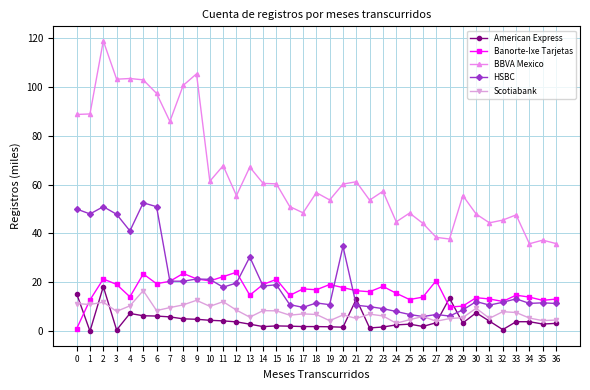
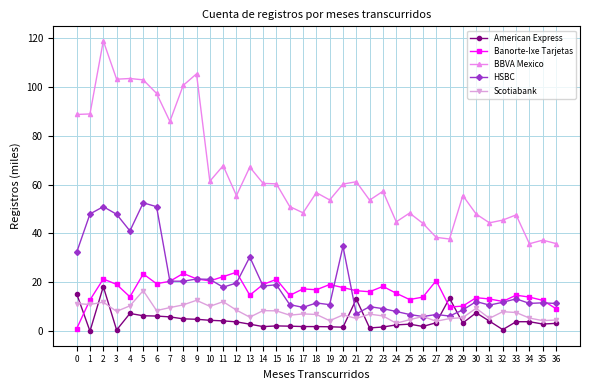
  {
    "American Express": {
      "0": 15,
      "1": 0,
      "2": 18,
      "3": 0,
      "4": 7,
      "5": 6,
      "6": 6,
      "7": 6,
      "8": 5,
      "9": 5,
      "10": 4,
      "11": 4,
      "12": 4,
      "13": 3,
      "14": 2,
      "15": 2,
      "16": 2,
      "17": 2,
      "18": 2,
      "19": 2,
      "20": 2,
      "21": 13,
      "22": 1,
      "23": 2,
      "25": 3,
      "26": 2,
      "28": 14,
      "29": 3,
      "30": 8,
      "31": 4,
      "32": 1,
      "33": 4,
      "34": 4,
      "35": 3,
      "36": 3
    },
    "Banorte-Ixe Tarjetas": {
      "0": 1,
      "1": 13,
      "2": 21,
      "3": 19,
      "4": 14,
      "5": 23,
      "6": 19,
      "8": 24,
      "11": 22,
      "12": 24,
      "13": 15,
      "15": 21,
      "16": 15,
      "17": 17,
      "18": 17,
      "19": 19,
      "20": 18,
      "21": 17,
      "22": 16,
      "23": 18,
      "24": 16,
      "25": 13,
      "26": 14,
      "27": 21,
      "28": 10,
      "29": 10,
      "30": 14,
      "31": 13,
      "33": 15,
      "34": 14,
-     "36": 13
+     "36": 9
    },
    "HSBC": {
-     "0": 50,
+     "0": 32,
      "1": 48,
      "2": 51,
      "3": 48,
      "4": 41,
      "5": 53,
      "6": 51,
      "8": 20,
      "11": 18,
      "12": 20,
      "13": 30,
      "15": 19,
      "16": 11,
      "17": 10,
      "18": 12,
      "19": 11,
      "20": 35,
-     "21": 11,
+     "21": 7,
      "22": 10,
      "23": 9,
      "24": 8,
      "25": 7,
      "27": 7,
      "28": 6,
      "29": 9,
      "30": 12,
      "31": 11,
      "33": 13,
      "34": 11,
      "36": 11
    }
  }
